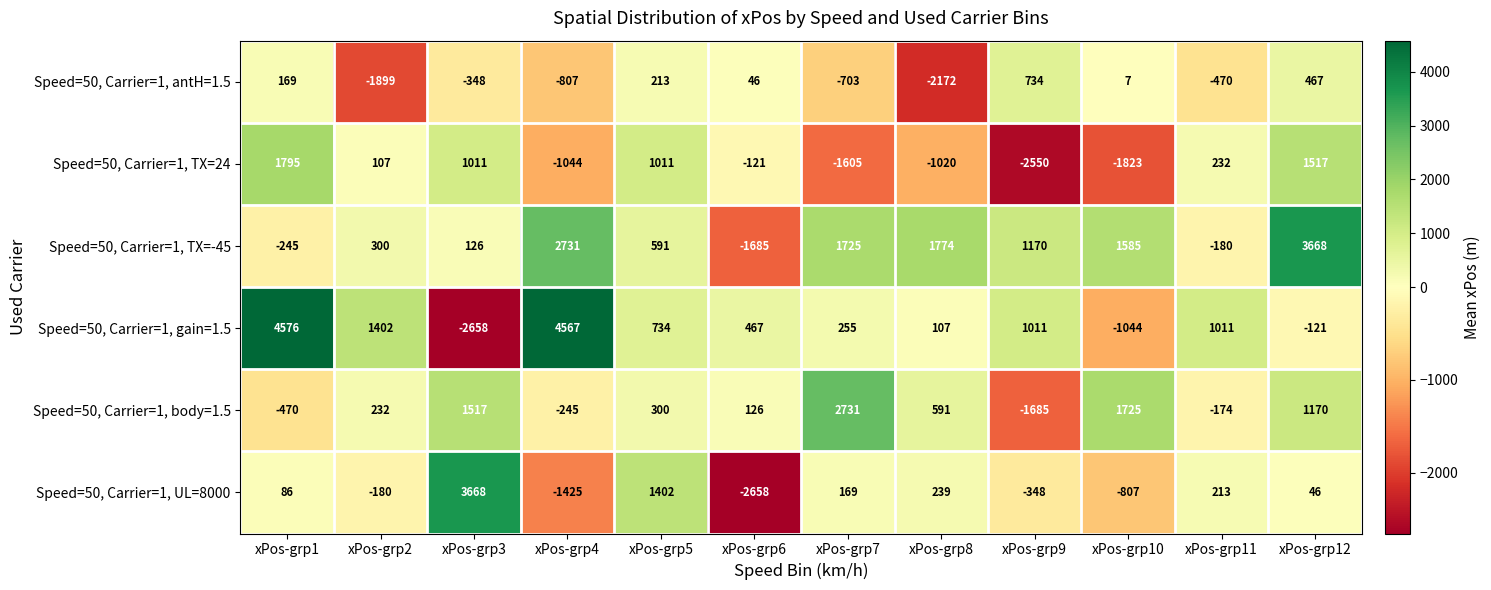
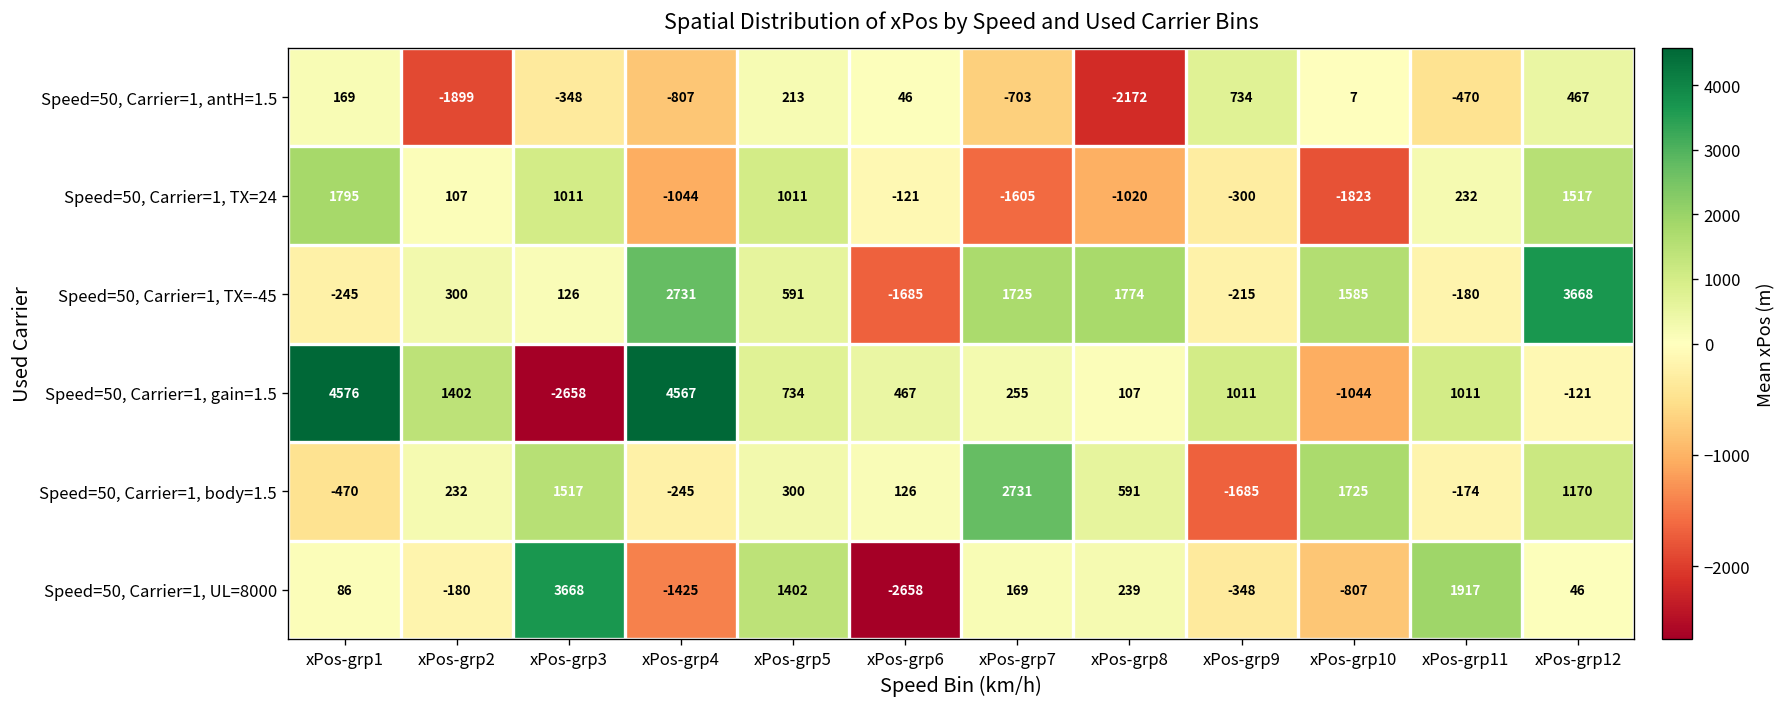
  {
    "Speed=50, Carrier=1, antH=1.5": {
      "xPos-grp1": 169,
      "xPos-grp2": -1899,
      "xPos-grp3": -348,
      "xPos-grp4": -807,
      "xPos-grp5": 213,
      "xPos-grp6": 46,
      "xPos-grp7": -703,
      "xPos-grp8": -2172,
      "xPos-grp9": 734,
      "xPos-grp10": 7,
      "xPos-grp11": -470,
      "xPos-grp12": 467
    },
    "Speed=50, Carrier=1, TX=24": {
      "xPos-grp1": 1795,
      "xPos-grp2": 107,
      "xPos-grp3": 1011,
      "xPos-grp4": -1044,
      "xPos-grp5": 1011,
      "xPos-grp6": -121,
      "xPos-grp7": -1605,
      "xPos-grp8": -1020,
-     "xPos-grp9": -2550,
+     "xPos-grp9": -300,
      "xPos-grp10": -1823,
      "xPos-grp11": 232,
      "xPos-grp12": 1517
    },
    "Speed=50, Carrier=1, TX=-45": {
      "xPos-grp1": -245,
      "xPos-grp2": 300,
      "xPos-grp3": 126,
      "xPos-grp4": 2731,
      "xPos-grp5": 591,
      "xPos-grp6": -1685,
      "xPos-grp7": 1725,
      "xPos-grp8": 1774,
-     "xPos-grp9": 1170,
+     "xPos-grp9": -215,
      "xPos-grp10": 1585,
      "xPos-grp11": -180,
      "xPos-grp12": 3668
    },
    "Speed=50, Carrier=1, gain=1.5": {
      "xPos-grp1": 4576,
      "xPos-grp2": 1402,
      "xPos-grp3": -2658,
      "xPos-grp4": 4567,
      "xPos-grp5": 734,
      "xPos-grp6": 467,
      "xPos-grp7": 255,
      "xPos-grp8": 107,
      "xPos-grp9": 1011,
      "xPos-grp10": -1044,
      "xPos-grp11": 1011,
      "xPos-grp12": -121
    },
    "Speed=50, Carrier=1, body=1.5": {
      "xPos-grp1": -470,
      "xPos-grp2": 232,
      "xPos-grp3": 1517,
      "xPos-grp4": -245,
      "xPos-grp5": 300,
      "xPos-grp6": 126,
      "xPos-grp7": 2731,
      "xPos-grp8": 591,
      "xPos-grp9": -1685,
      "xPos-grp10": 1725,
      "xPos-grp11": -174,
      "xPos-grp12": 1170
    },
    "Speed=50, Carrier=1, UL=8000": {
      "xPos-grp1": 86,
      "xPos-grp2": -180,
      "xPos-grp3": 3668,
      "xPos-grp4": -1425,
      "xPos-grp5": 1402,
      "xPos-grp6": -2658,
      "xPos-grp7": 169,
      "xPos-grp8": 239,
      "xPos-grp9": -348,
      "xPos-grp10": -807,
-     "xPos-grp11": 213,
+     "xPos-grp11": 1917,
      "xPos-grp12": 46
    }
  }
